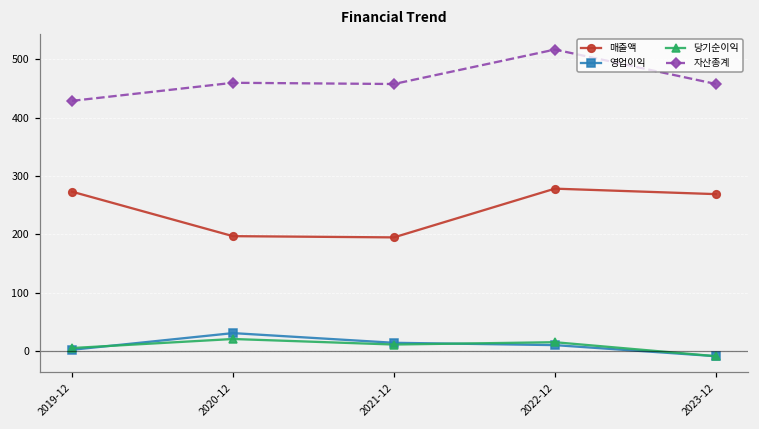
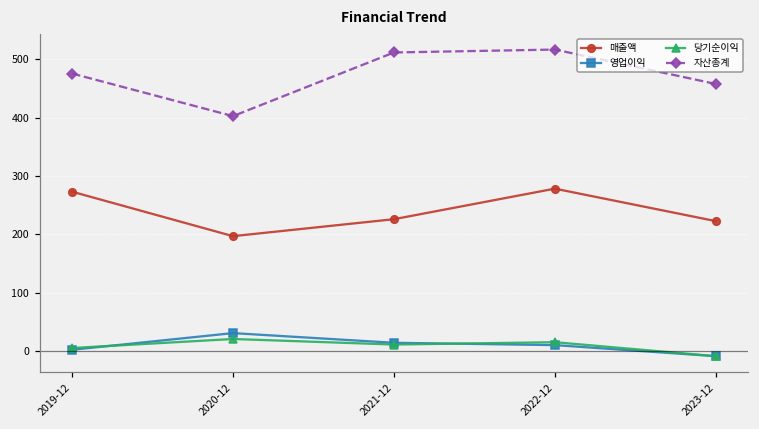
  {
    "매출액": {
      "2019-12": 270,
      "2020-12": 200,
-     "2021-12": 190,
+     "2021-12": 230,
      "2022-12": 280,
-     "2023-12": 270
+     "2023-12": 220
    },
    "영업이익": {
      "2020-12": 30,
      "2022-12": 10
    },
    "당기순이익": {
      "2020-12": 20,
      "2022-12": 20
    },
    "자산총계": {
-     "2019-12": 430,
-     "2020-12": 460,
-     "2021-12": 460,
+     "2019-12": 480,
+     "2020-12": 400,
+     "2021-12": 510,
      "2022-12": 520,
      "2023-12": 460
    }
  }
